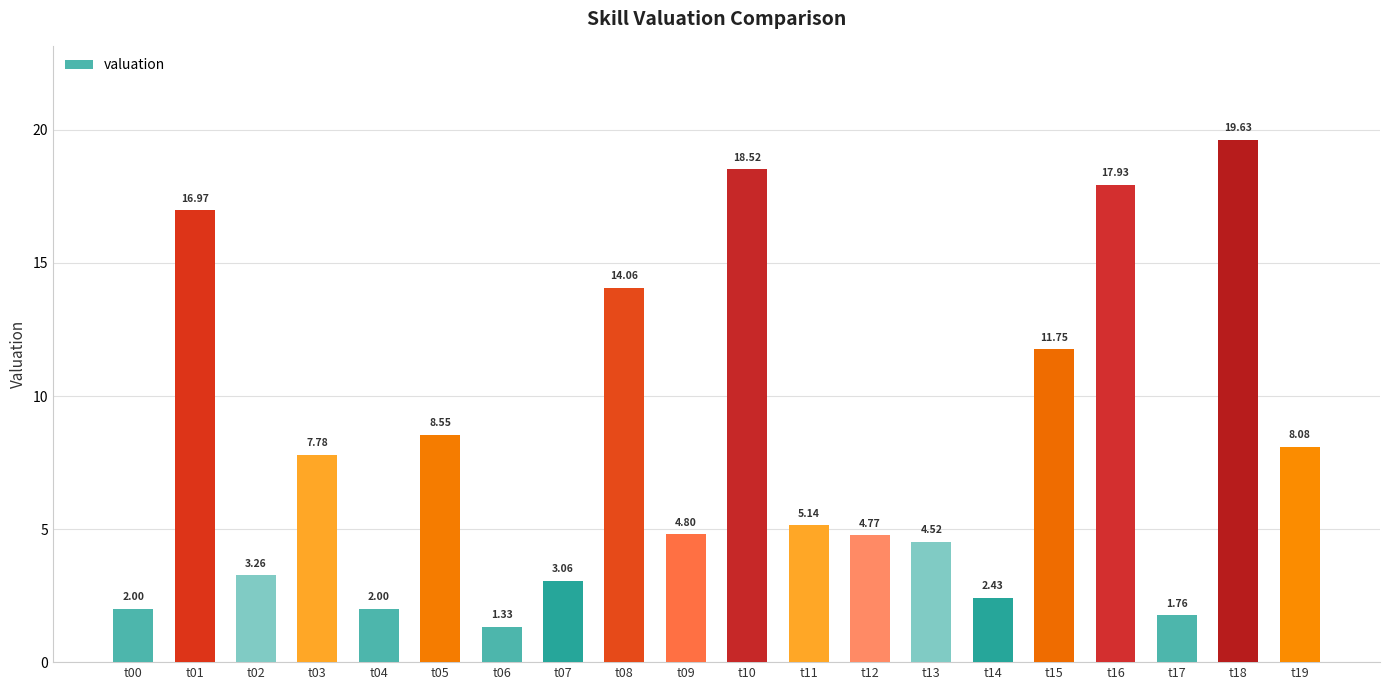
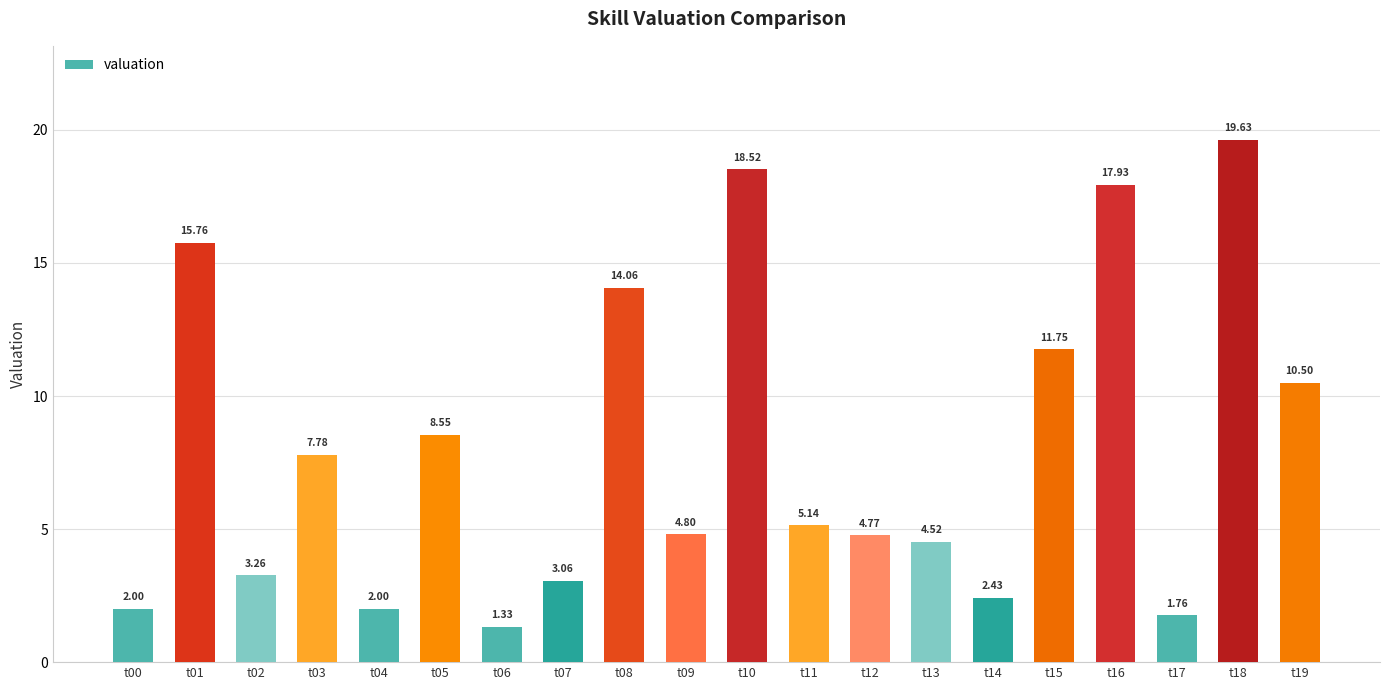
  {
    "t00": 2.00,
-   "t01": 16.97,
+   "t01": 15.76,
    "t02": 3.26,
    "t03": 7.78,
    "t04": 2.00,
    "t05": 8.55,
    "t06": 1.33,
    "t07": 3.06,
    "t08": 14.06,
    "t09": 4.80,
    "t10": 18.52,
    "t11": 5.14,
    "t12": 4.77,
    "t13": 4.52,
    "t14": 2.43,
    "t15": 11.75,
    "t16": 17.93,
    "t17": 1.76,
    "t18": 19.63,
-   "t19": 8.08
+   "t19": 10.50
  }
